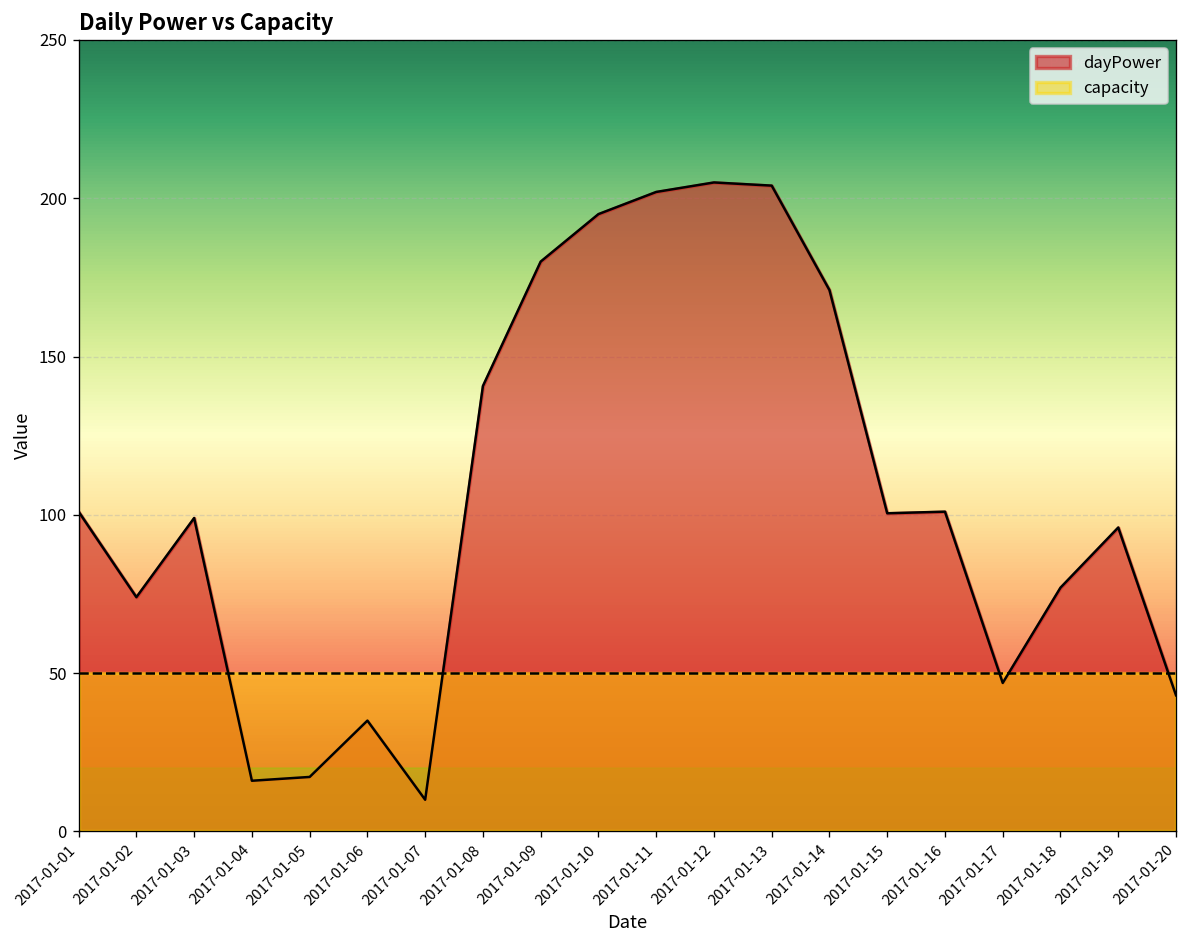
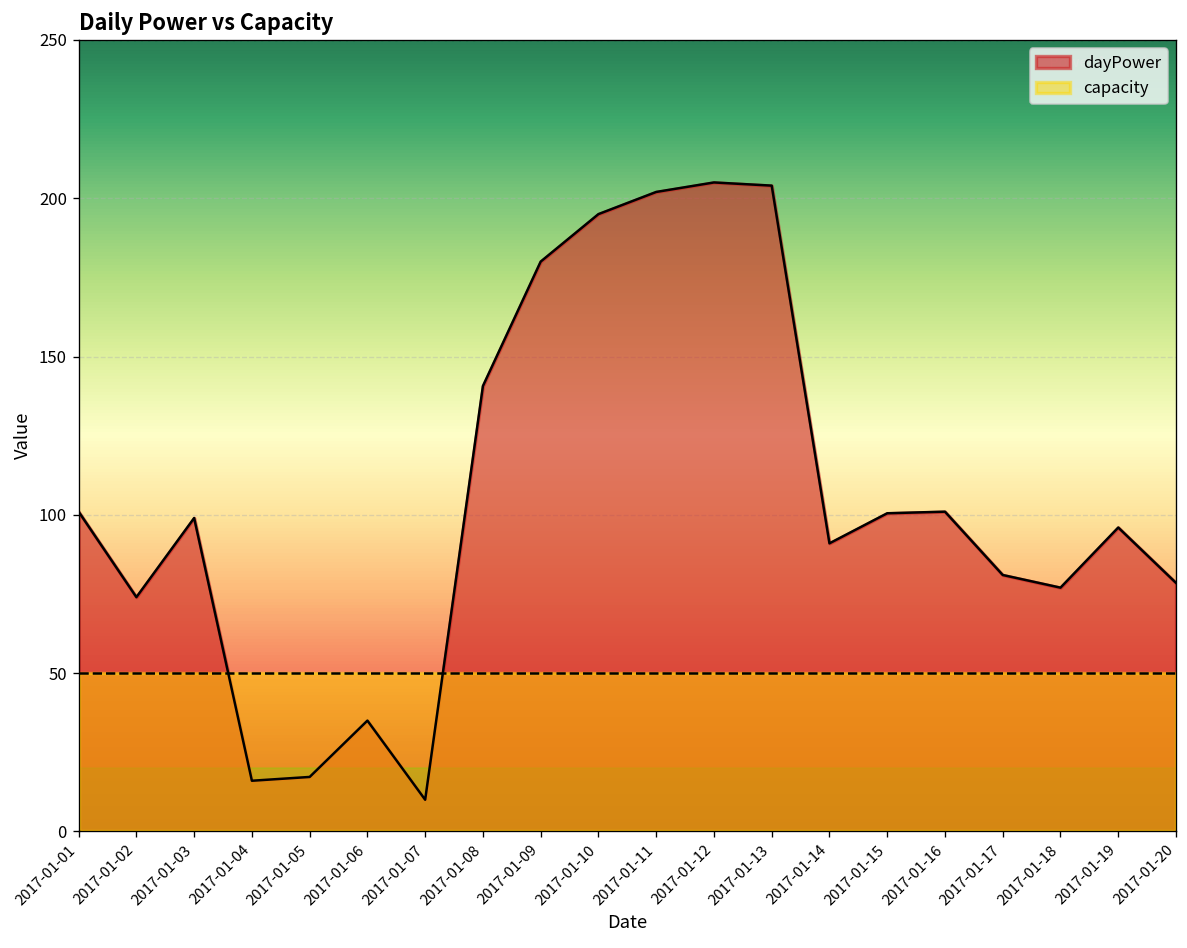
  {
    "dayPower": {
      "2017-01-01": 101,
      "2017-01-02": 74,
      "2017-01-03": 99,
      "2017-01-04": 16,
      "2017-01-05": 17,
      "2017-01-06": 35,
      "2017-01-07": 10,
      "2017-01-08": 141,
      "2017-01-09": 180,
      "2017-01-10": 195,
      "2017-01-11": 202,
      "2017-01-12": 205,
      "2017-01-13": 204,
-     "2017-01-14": 171,
+     "2017-01-14": 91,
      "2017-01-15": 101,
      "2017-01-16": 101,
-     "2017-01-17": 47,
+     "2017-01-17": 81,
      "2017-01-18": 77,
      "2017-01-19": 96,
-     "2017-01-20": 43
+     "2017-01-20": 79
    },
    "capacity": {
      "2017-01-01": 50,
      "2017-01-02": 50,
      "2017-01-03": 50,
      "2017-01-04": 50,
      "2017-01-05": 50,
      "2017-01-06": 50,
      "2017-01-07": 50,
      "2017-01-08": 50,
      "2017-01-09": 50,
      "2017-01-10": 50,
      "2017-01-11": 50,
      "2017-01-12": 50,
      "2017-01-13": 50,
      "2017-01-14": 50,
      "2017-01-15": 50,
      "2017-01-16": 50,
      "2017-01-17": 50,
      "2017-01-18": 50,
      "2017-01-19": 50,
      "2017-01-20": 50
    }
  }
